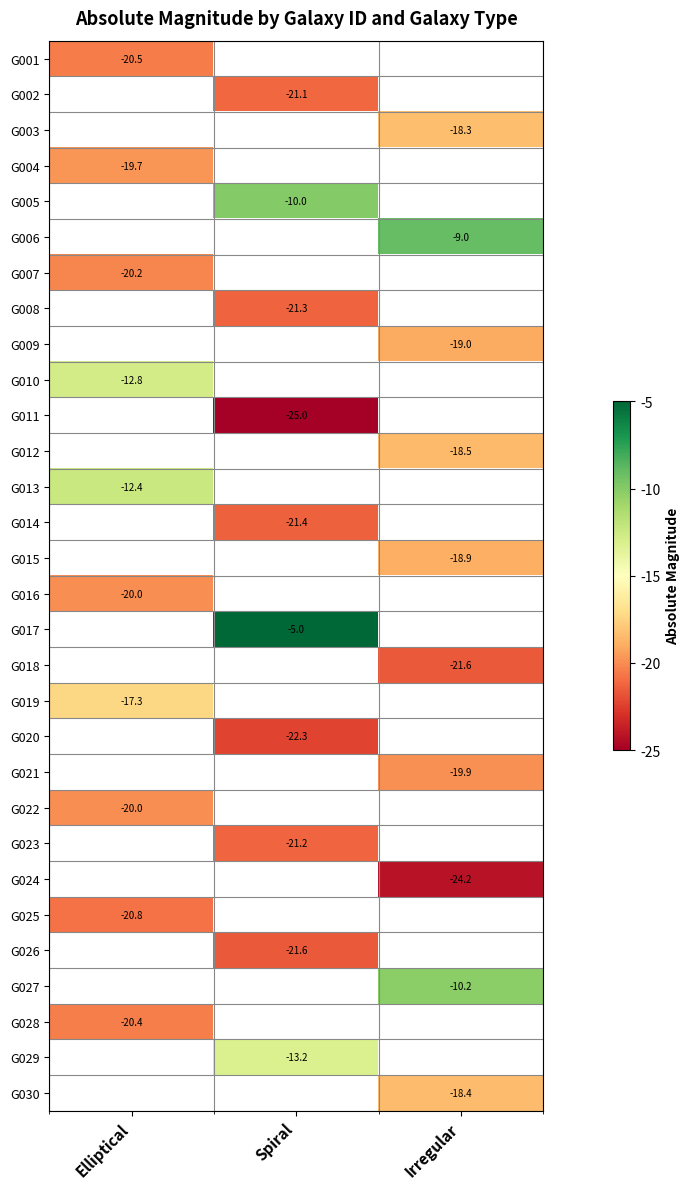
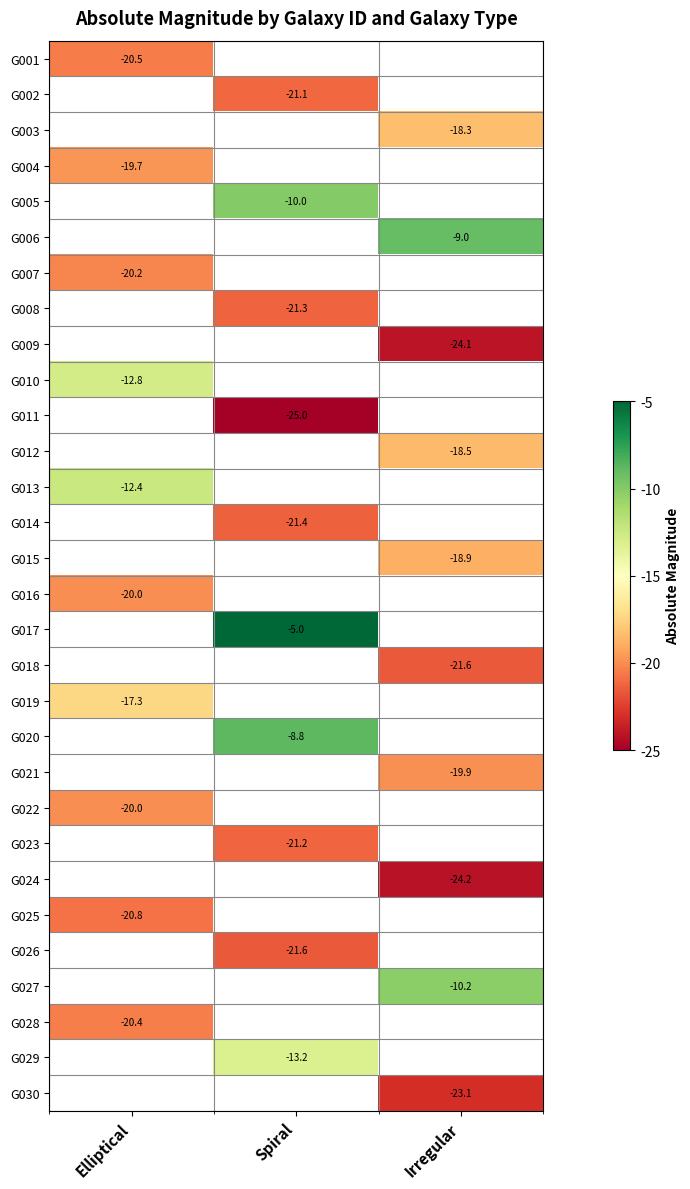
  {
    "G001": {
      "Elliptical": -20.5
    },
    "G002": {
      "Spiral": -21.1
    },
    "G003": {
      "Irregular": -18.3
    },
    "G004": {
      "Elliptical": -19.7
    },
    "G005": {
      "Spiral": -10.0
    },
    "G006": {
      "Irregular": -9.0
    },
    "G007": {
      "Elliptical": -20.2
    },
    "G008": {
      "Spiral": -21.3
    },
    "G009": {
-     "Irregular": -19.0
+     "Irregular": -24.1
    },
    "G010": {
      "Elliptical": -12.8
    },
    "G011": {
      "Spiral": -25.0
    },
    "G012": {
      "Irregular": -18.5
    },
    "G013": {
      "Elliptical": -12.4
    },
    "G014": {
      "Spiral": -21.4
    },
    "G015": {
      "Irregular": -18.9
    },
    "G016": {
      "Elliptical": -20.0
    },
    "G017": {
      "Spiral": -5.0
    },
    "G018": {
      "Irregular": -21.6
    },
    "G019": {
      "Elliptical": -17.3
    },
    "G020": {
-     "Spiral": -22.3
+     "Spiral": -8.8
    },
    "G021": {
      "Irregular": -19.9
    },
    "G022": {
      "Elliptical": -20.0
    },
    "G023": {
      "Spiral": -21.2
    },
    "G024": {
      "Irregular": -24.2
    },
    "G025": {
      "Elliptical": -20.8
    },
    "G026": {
      "Spiral": -21.6
    },
    "G027": {
      "Irregular": -10.2
    },
    "G028": {
      "Elliptical": -20.4
    },
    "G029": {
      "Spiral": -13.2
    },
    "G030": {
-     "Irregular": -18.4
+     "Irregular": -23.1
    }
  }
